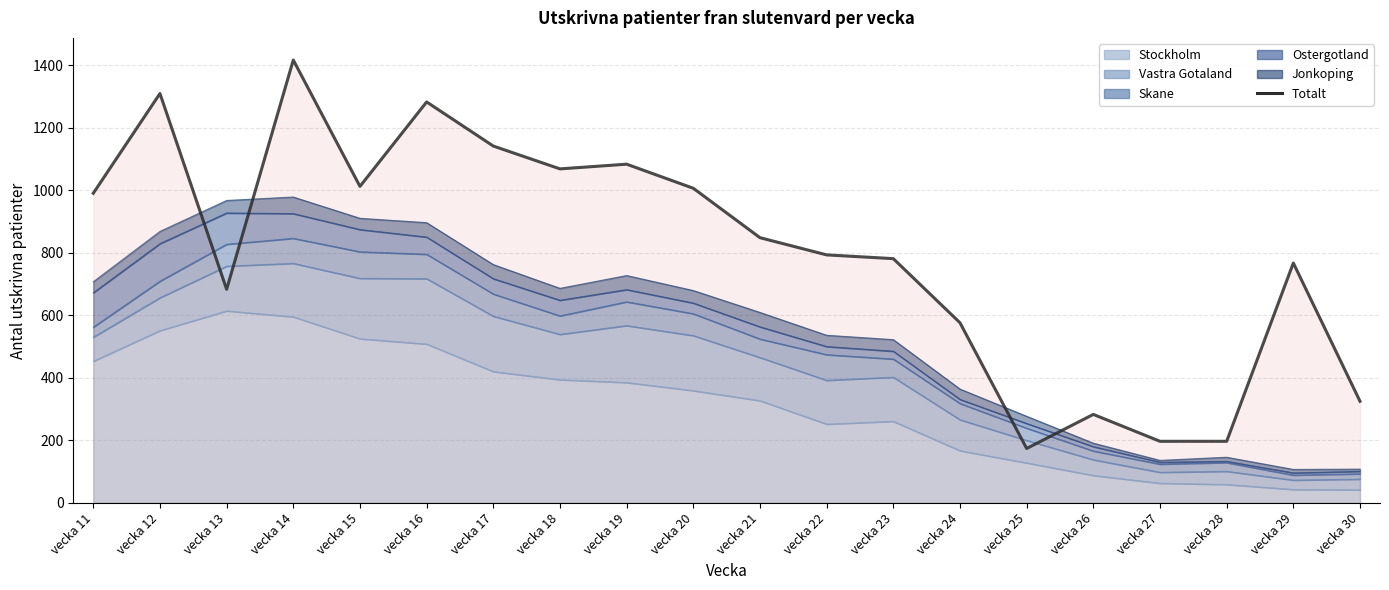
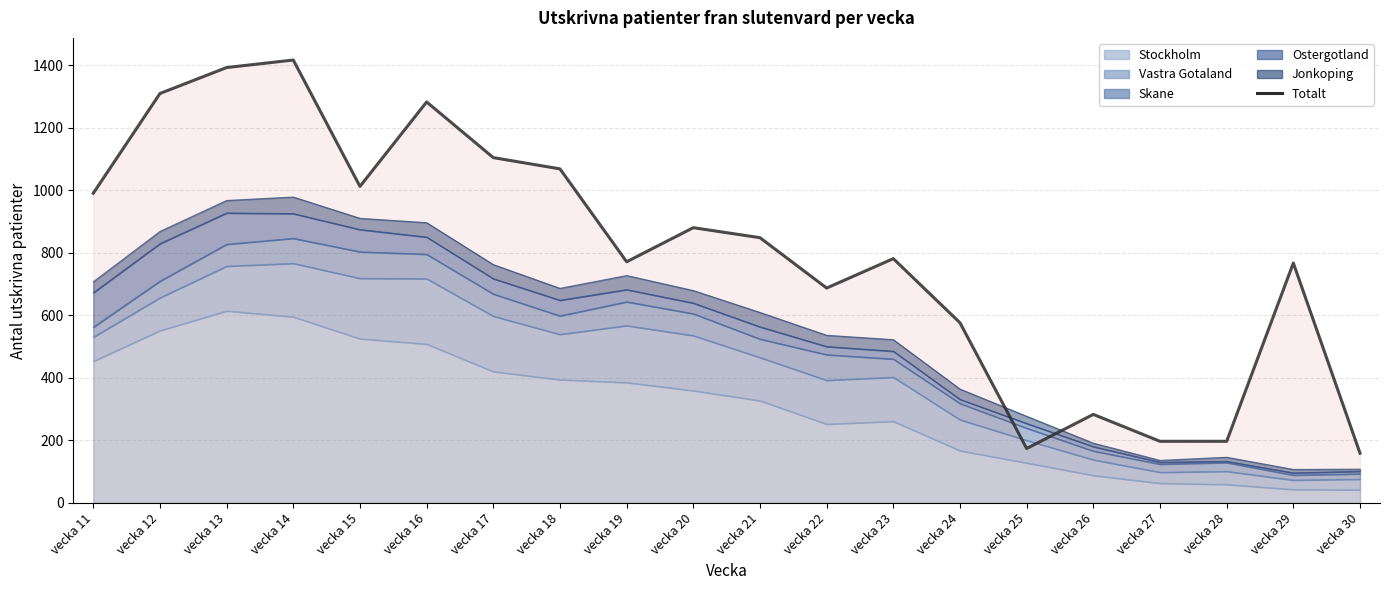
  {
    "Totalt": {
      "vecka 11": 990,
      "vecka 12": 1310,
-     "vecka 13": 680,
+     "vecka 13": 1390,
      "vecka 14": 1420,
      "vecka 15": 1010,
      "vecka 16": 1280,
-     "vecka 17": 1140,
+     "vecka 17": 1100,
      "vecka 18": 1070,
-     "vecka 19": 1080,
-     "vecka 20": 1010,
+     "vecka 19": 770,
+     "vecka 20": 880,
      "vecka 21": 850,
-     "vecka 22": 790,
+     "vecka 22": 690,
      "vecka 23": 780,
      "vecka 24": 580,
      "vecka 25": 170,
      "vecka 26": 280,
      "vecka 27": 200,
      "vecka 28": 200,
      "vecka 29": 770,
-     "vecka 30": 330
+     "vecka 30": 160
    }
  }
